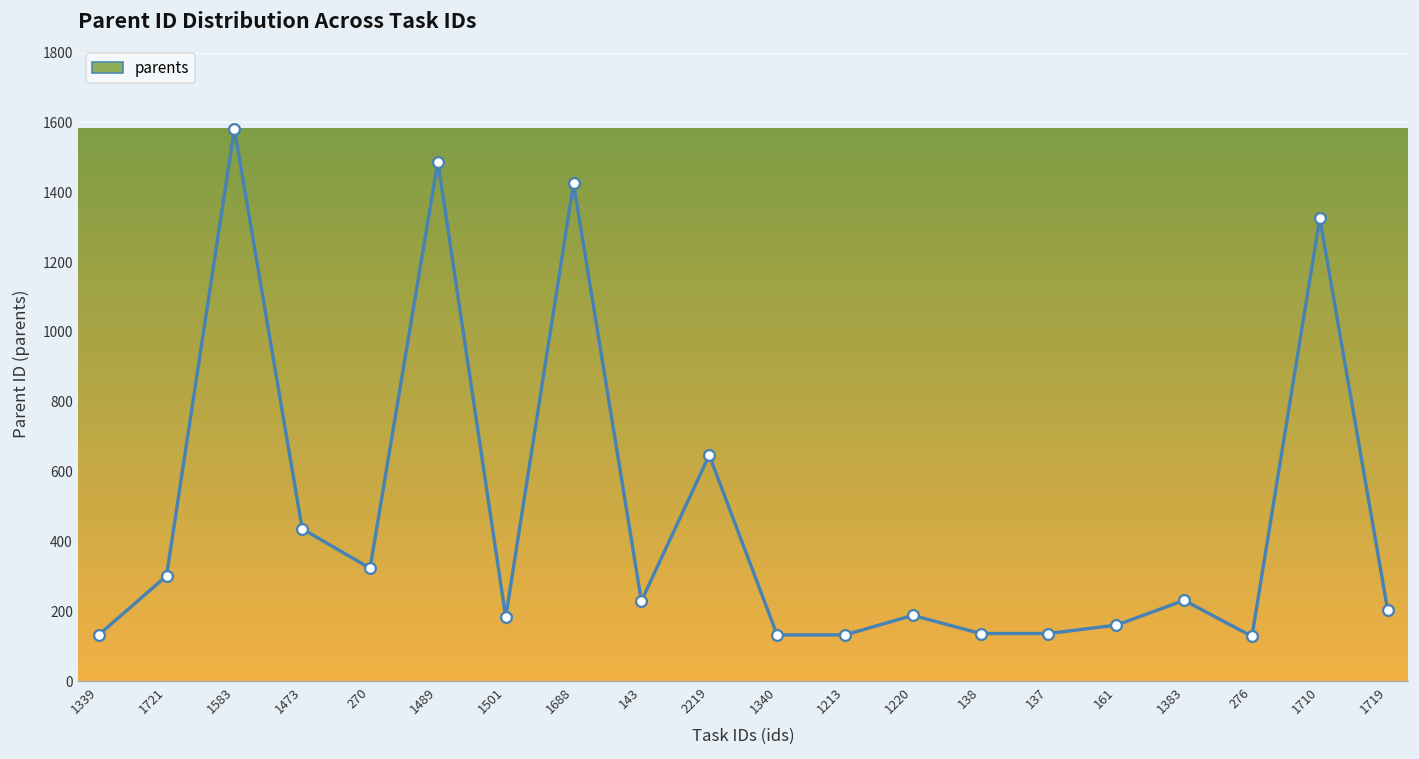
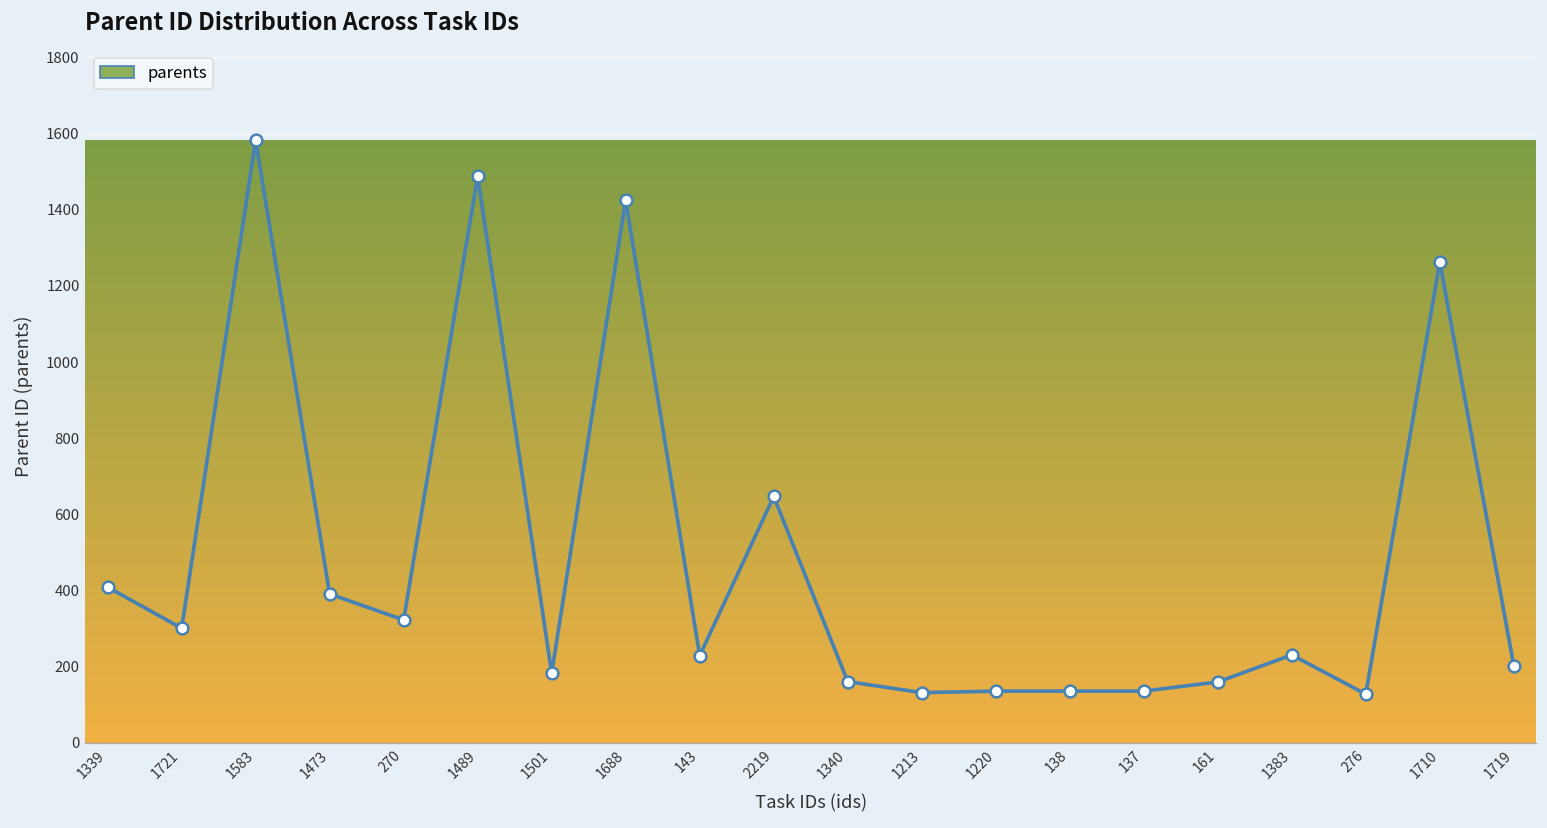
  {
-   "1339": 130,
+   "1339": 410,
    "1721": 300,
    "1583": 1580,
-   "1473": 440,
+   "1473": 390,
    "270": 320,
    "1489": 1490,
    "1501": 180,
    "1688": 1430,
    "143": 230,
    "2219": 650,
-   "1340": 130,
+   "1340": 160,
    "1213": 130,
-   "1220": 190,
+   "1220": 140,
    "138": 140,
    "137": 140,
    "161": 160,
    "1383": 230,
    "276": 130,
-   "1710": 1330,
+   "1710": 1260,
    "1719": 200
  }
